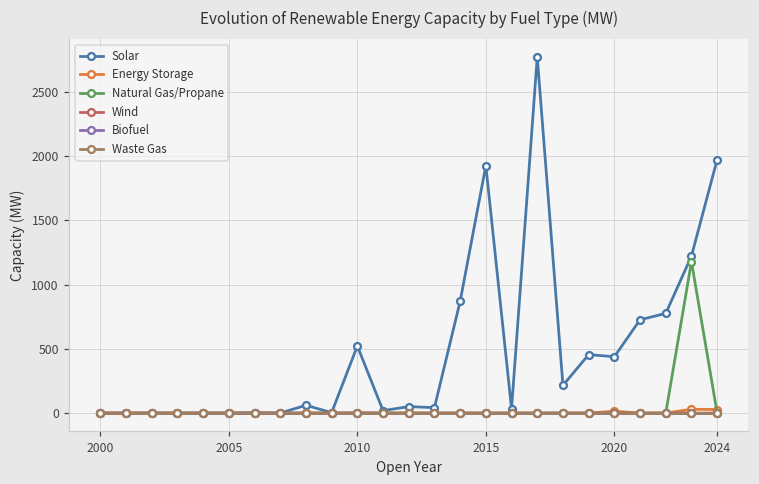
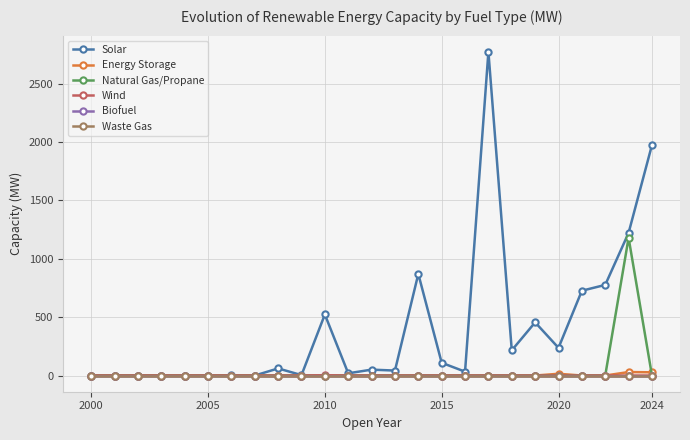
  {
    "Solar": {
      "2010": 520,
-     "2015": 1930,
-     "2020": 440,
+     "2015": 110,
+     "2020": 240,
      "2024": 1970
    }
  }
